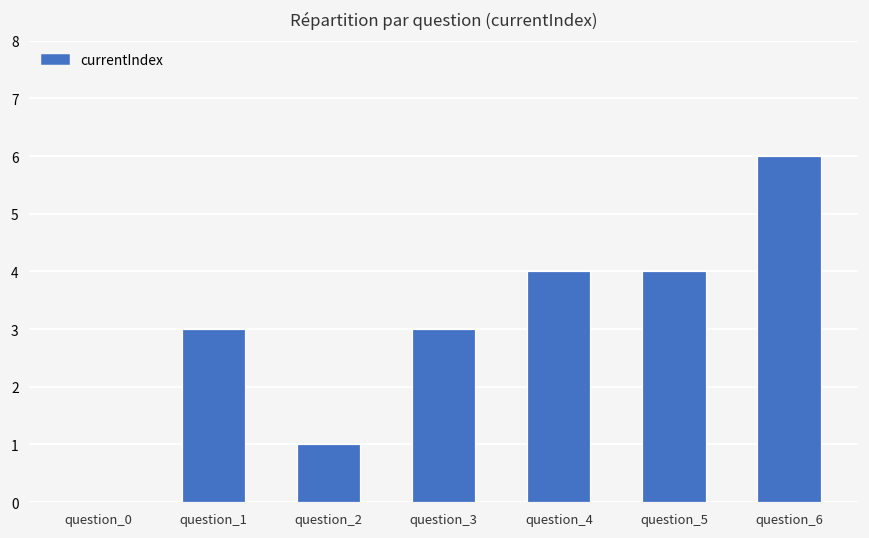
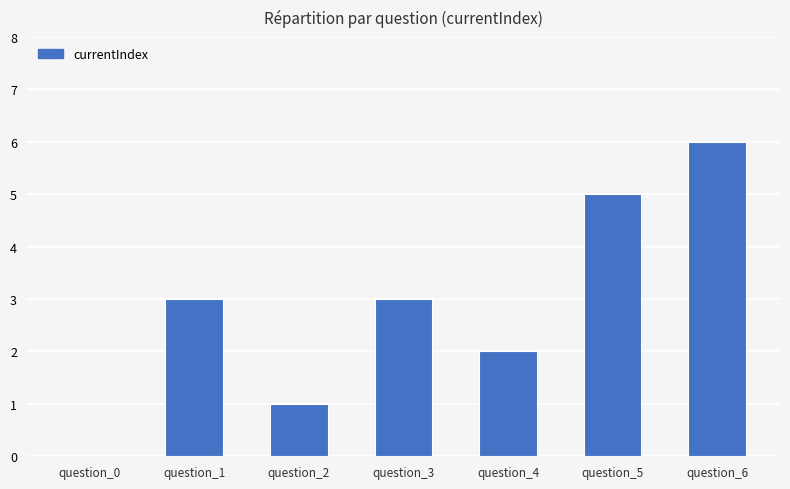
  {
    "question_0": 0,
    "question_1": 3,
    "question_2": 1,
    "question_3": 3,
-   "question_4": 4,
-   "question_5": 4,
+   "question_4": 2,
+   "question_5": 5,
    "question_6": 6
  }
